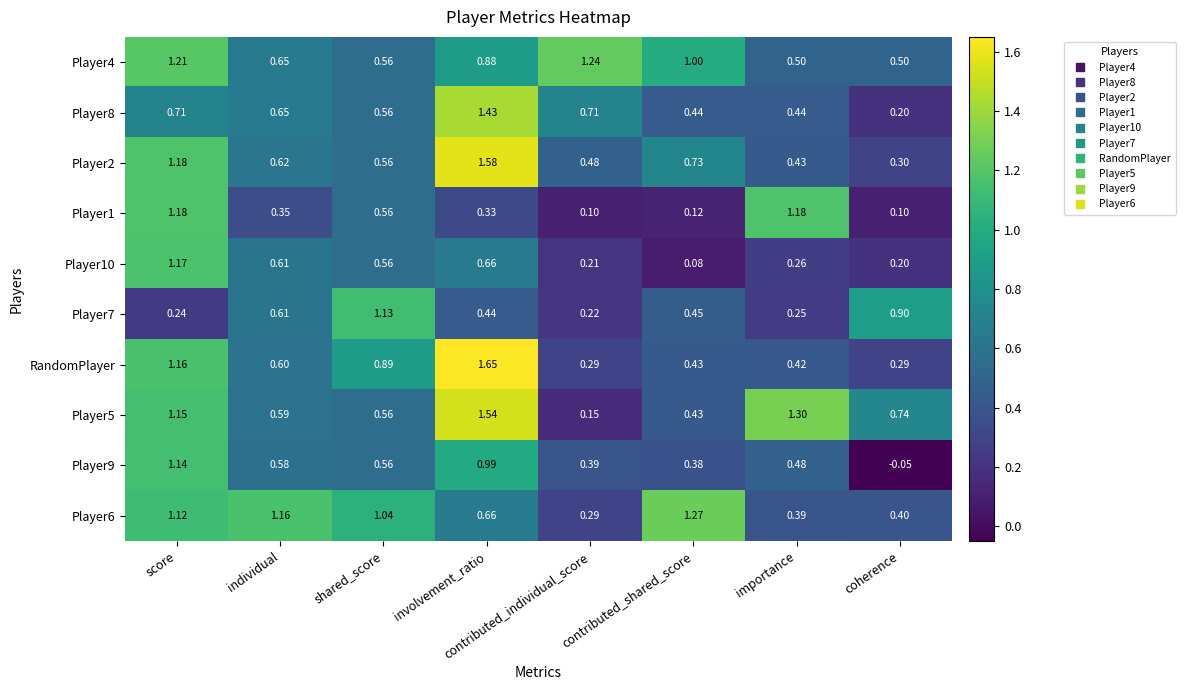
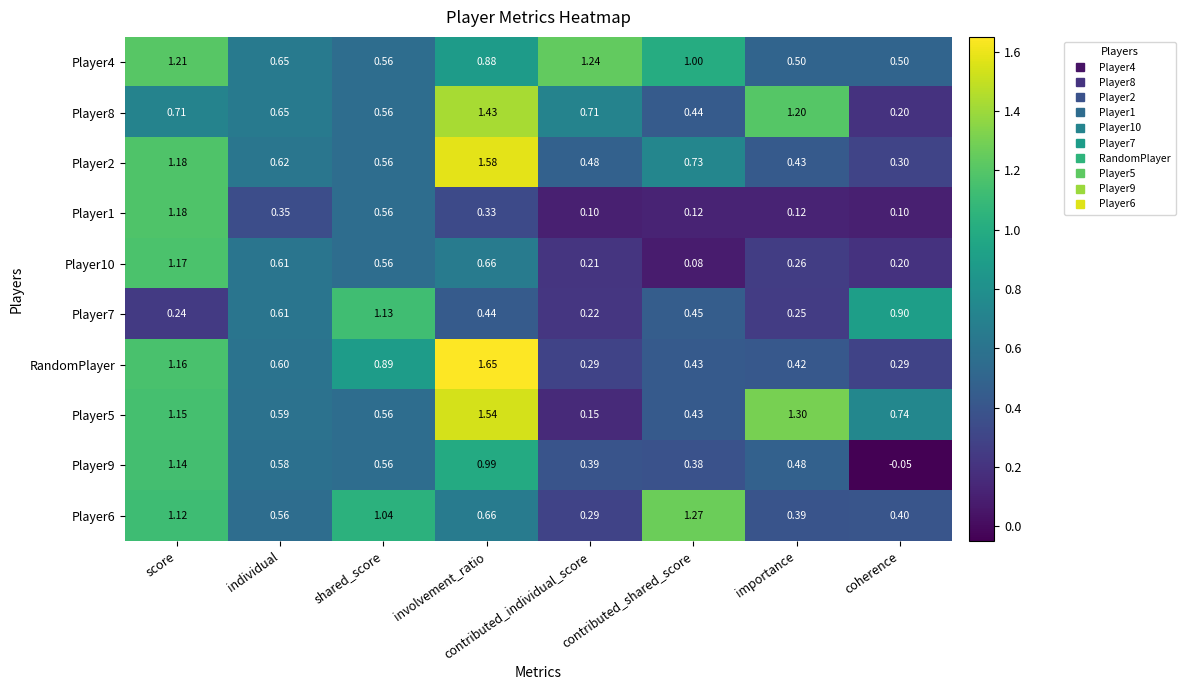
  {
    "Player4": {
      "score": 1.21,
      "individual": 0.65,
      "shared_score": 0.56,
      "involvement_ratio": 0.88,
      "contributed_individual_score": 1.24,
      "contributed_shared_score": 1.00,
      "importance": 0.50,
      "coherence": 0.50
    },
    "Player8": {
      "score": 0.71,
      "individual": 0.65,
      "shared_score": 0.56,
      "involvement_ratio": 1.43,
      "contributed_individual_score": 0.71,
      "contributed_shared_score": 0.44,
-     "importance": 0.44,
+     "importance": 1.20,
      "coherence": 0.20
    },
    "Player2": {
      "score": 1.18,
      "individual": 0.62,
      "shared_score": 0.56,
      "involvement_ratio": 1.58,
      "contributed_individual_score": 0.48,
      "contributed_shared_score": 0.73,
      "importance": 0.43,
      "coherence": 0.30
    },
    "Player1": {
      "score": 1.18,
      "individual": 0.35,
      "shared_score": 0.56,
      "involvement_ratio": 0.33,
      "contributed_individual_score": 0.10,
      "contributed_shared_score": 0.12,
-     "importance": 1.18,
+     "importance": 0.12,
      "coherence": 0.10
    },
    "Player10": {
      "score": 1.17,
      "individual": 0.61,
      "shared_score": 0.56,
      "involvement_ratio": 0.66,
      "contributed_individual_score": 0.21,
      "contributed_shared_score": 0.08,
      "importance": 0.26,
      "coherence": 0.20
    },
    "Player7": {
      "score": 0.24,
      "individual": 0.61,
      "shared_score": 1.13,
      "involvement_ratio": 0.44,
      "contributed_individual_score": 0.22,
      "contributed_shared_score": 0.45,
      "importance": 0.25,
      "coherence": 0.90
    },
    "RandomPlayer": {
      "score": 1.16,
      "individual": 0.60,
      "shared_score": 0.89,
      "involvement_ratio": 1.65,
      "contributed_individual_score": 0.29,
      "contributed_shared_score": 0.43,
      "importance": 0.42,
      "coherence": 0.29
    },
    "Player5": {
      "score": 1.15,
      "individual": 0.59,
      "shared_score": 0.56,
      "involvement_ratio": 1.54,
      "contributed_individual_score": 0.15,
      "contributed_shared_score": 0.43,
      "importance": 1.30,
      "coherence": 0.74
    },
    "Player9": {
      "score": 1.14,
      "individual": 0.58,
      "shared_score": 0.56,
      "involvement_ratio": 0.99,
      "contributed_individual_score": 0.39,
      "contributed_shared_score": 0.38,
      "importance": 0.48,
      "coherence": -0.05
    },
    "Player6": {
      "score": 1.12,
-     "individual": 1.16,
+     "individual": 0.56,
      "shared_score": 1.04,
      "involvement_ratio": 0.66,
      "contributed_individual_score": 0.29,
      "contributed_shared_score": 1.27,
      "importance": 0.39,
      "coherence": 0.40
    }
  }
